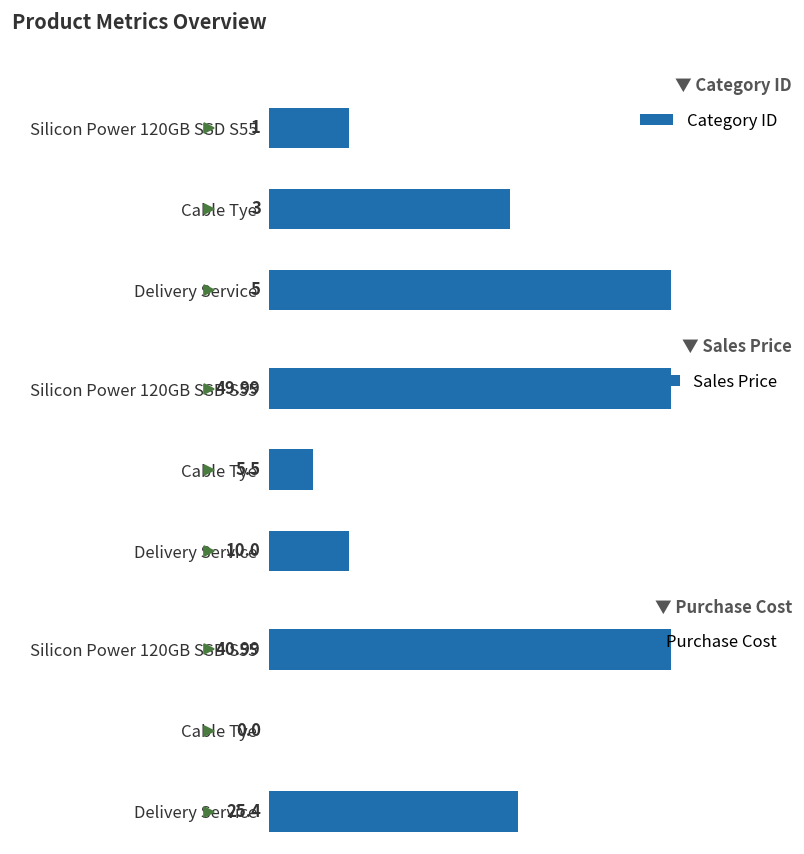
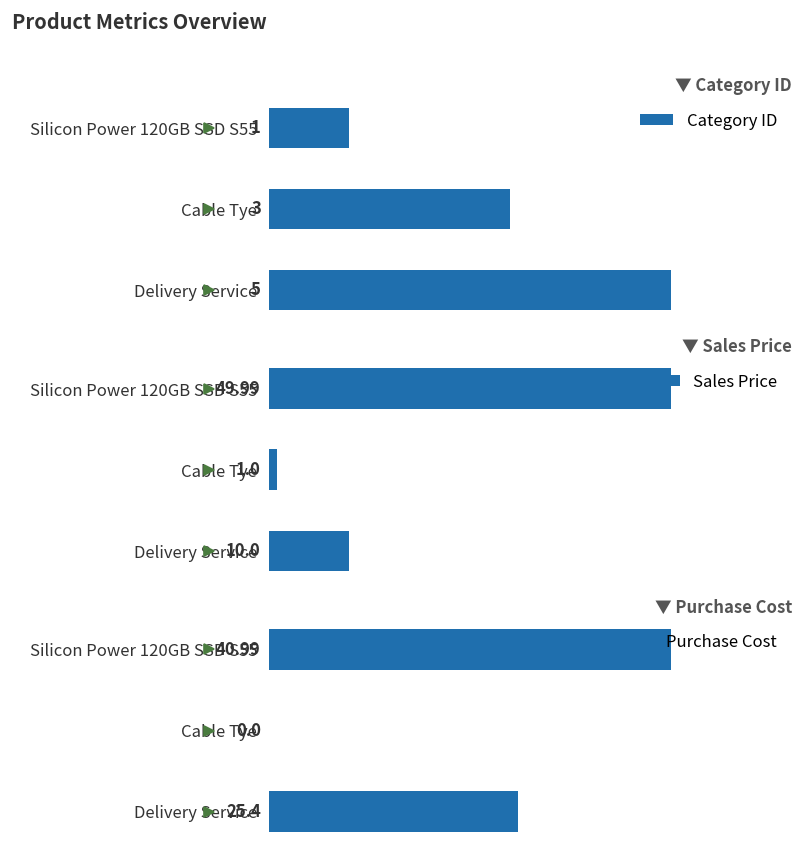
  {
    "▼ Sales Price": {
      "Sales Price": {
-       "Cable Tye": 5.5
+       "Cable Tye": 1.0
      }
    },
    "▼ Purchase Cost": {
      "Purchase Cost": {
        "Cable Tye": 0.0
      }
    }
  }
